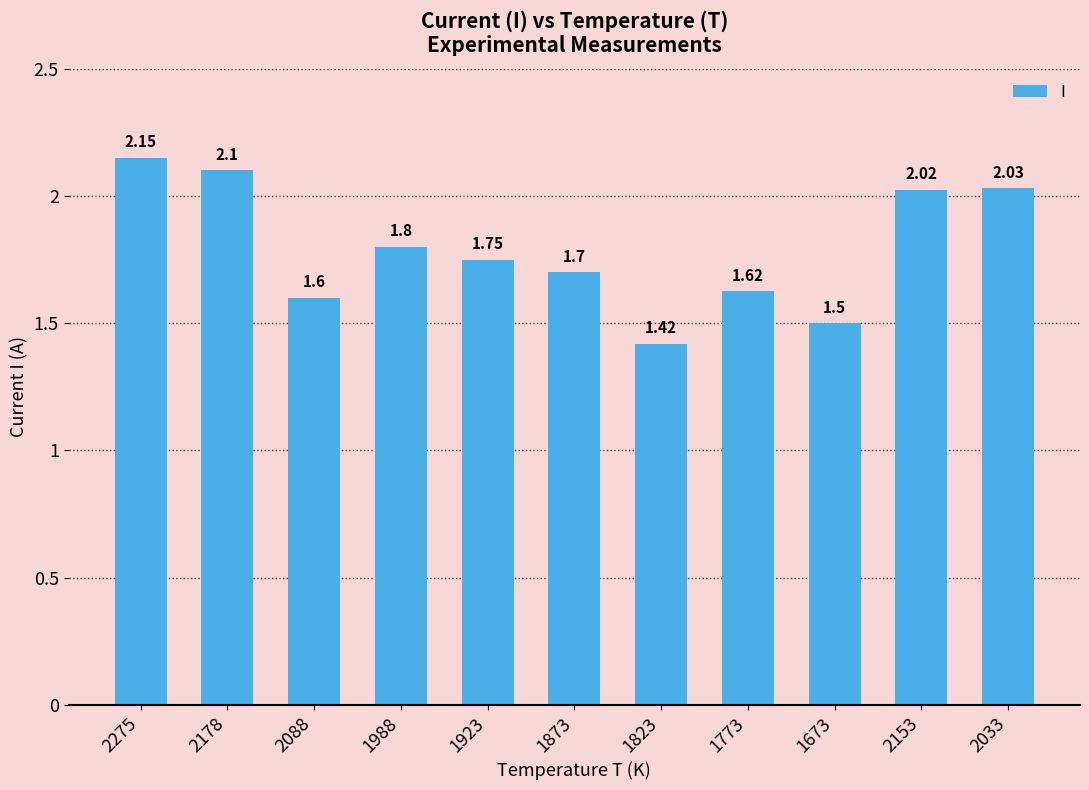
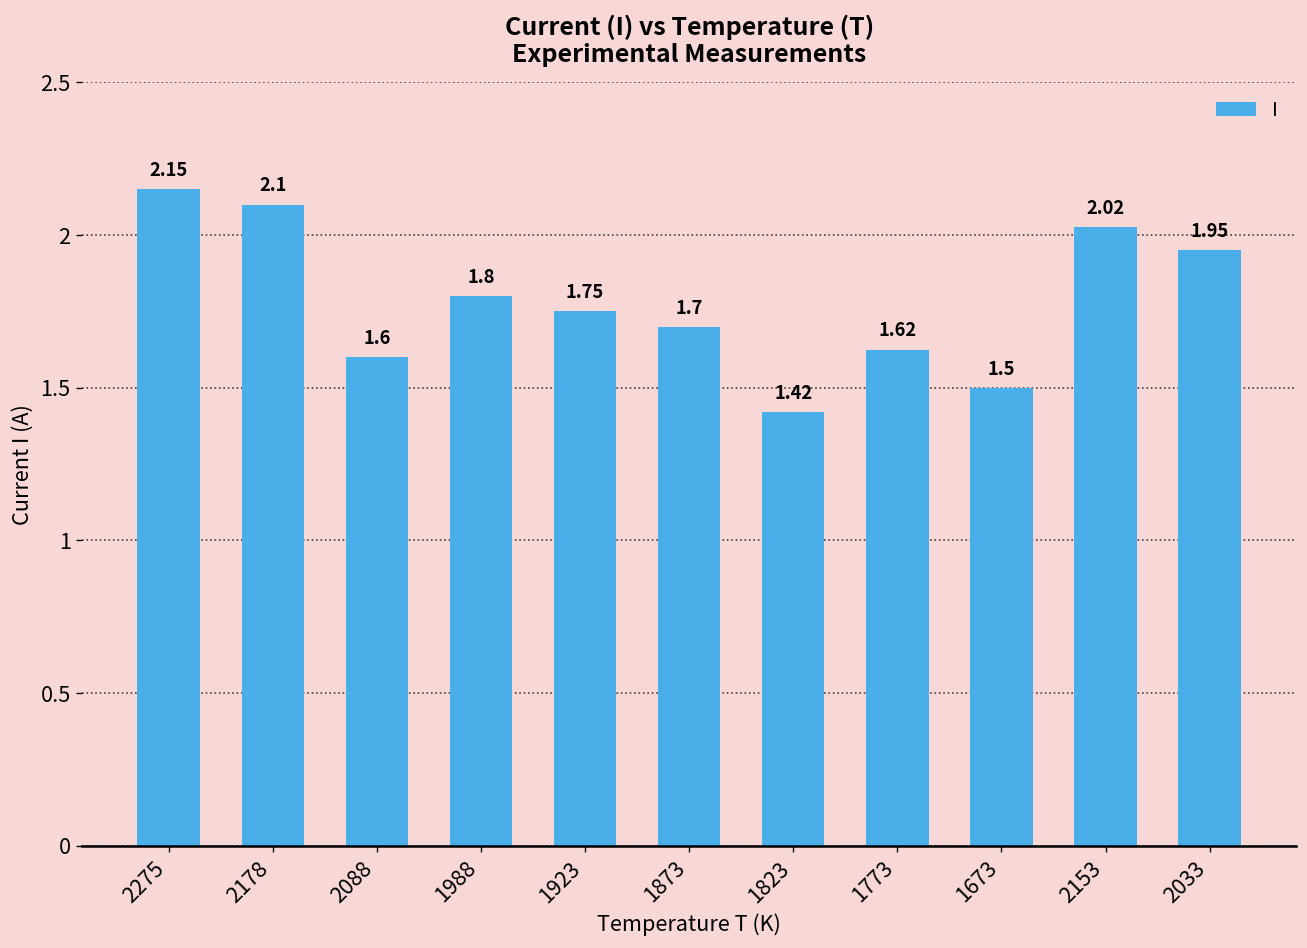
  {
    "2275": 2.15,
    "2178": 2.1,
    "2088": 1.6,
    "1988": 1.8,
    "1923": 1.75,
    "1873": 1.7,
    "1823": 1.42,
    "1773": 1.62,
    "1673": 1.5,
    "2153": 2.02,
-   "2033": 2.03
+   "2033": 1.95
  }
